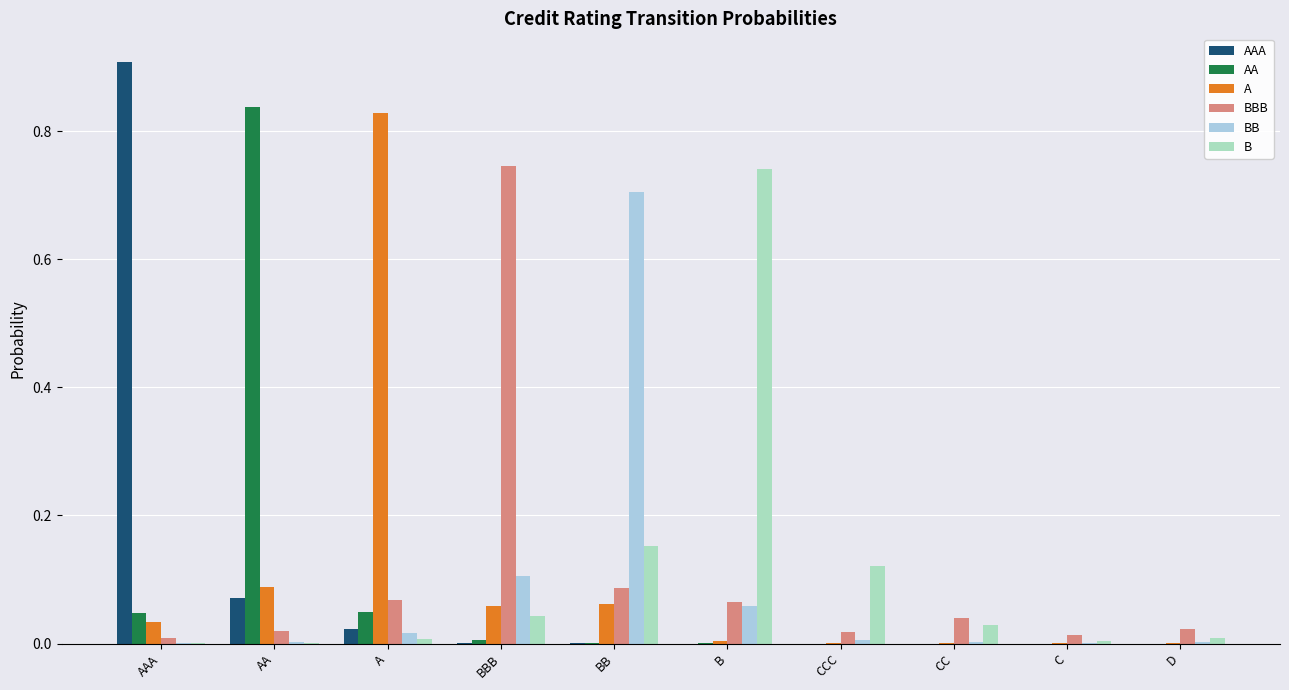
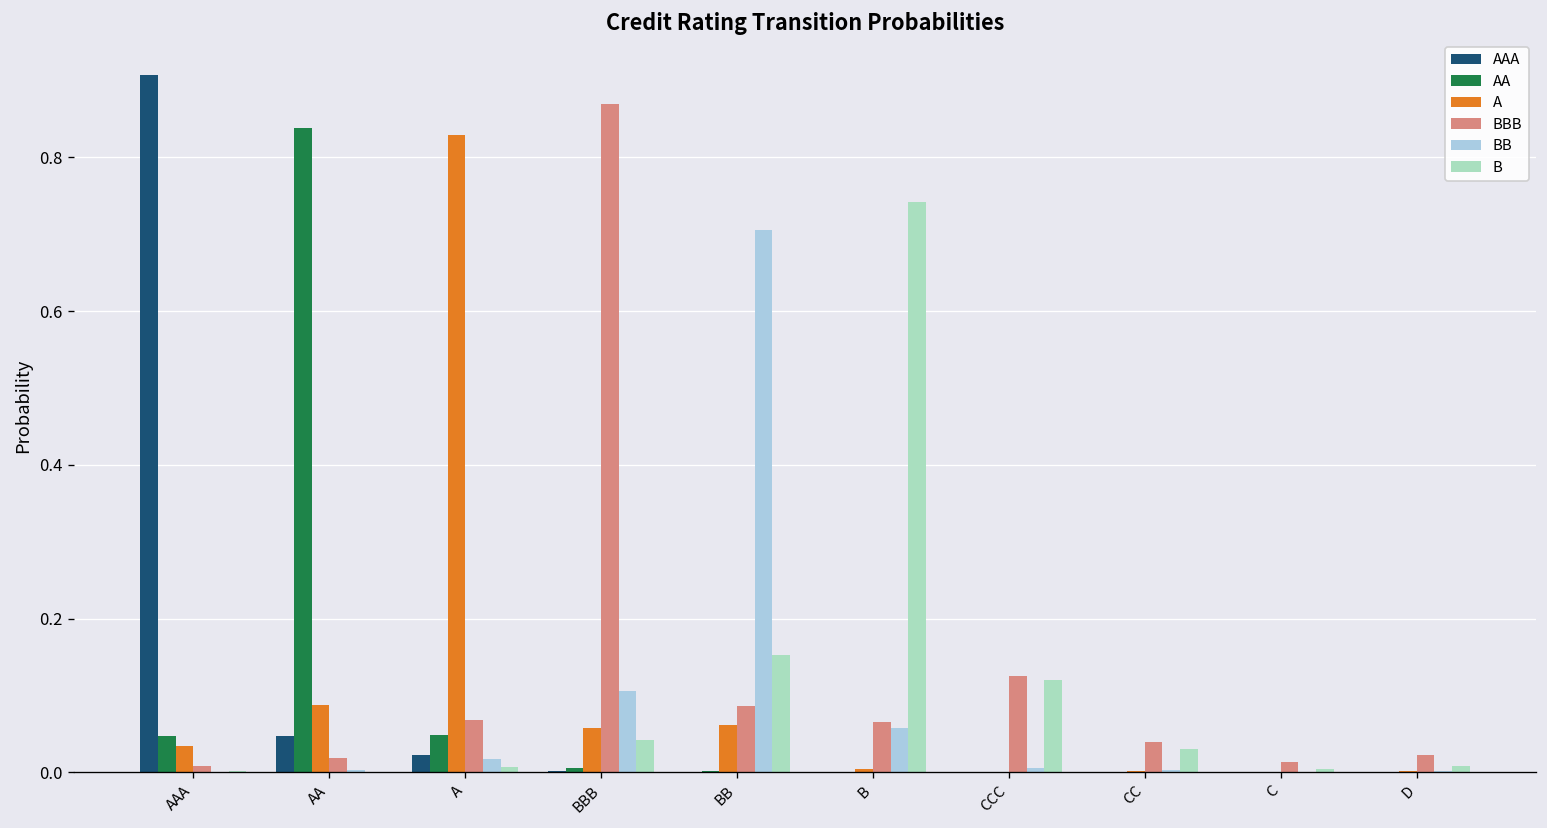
  {
    "AAA": {
      "AAA": 0.91,
-     "AA": 0.07,
+     "AA": 0.05,
      "A": 0.02
    },
    "AA": {
      "AAA": 0.05,
      "AA": 0.84,
      "A": 0.05,
      "BBB": 0.01
    },
    "A": {
      "AAA": 0.03,
      "AA": 0.09,
      "A": 0.83,
      "BBB": 0.06,
      "BB": 0.06,
      "B": 0.00
    },
    "BBB": {
      "AAA": 0.01,
      "AA": 0.02,
      "A": 0.07,
-     "BBB": 0.75,
+     "BBB": 0.87,
      "BB": 0.09,
      "B": 0.06,
-     "CCC": 0.02,
+     "CCC": 0.13,
      "CC": 0.04,
      "C": 0.01,
      "D": 0.02
    }
  }
